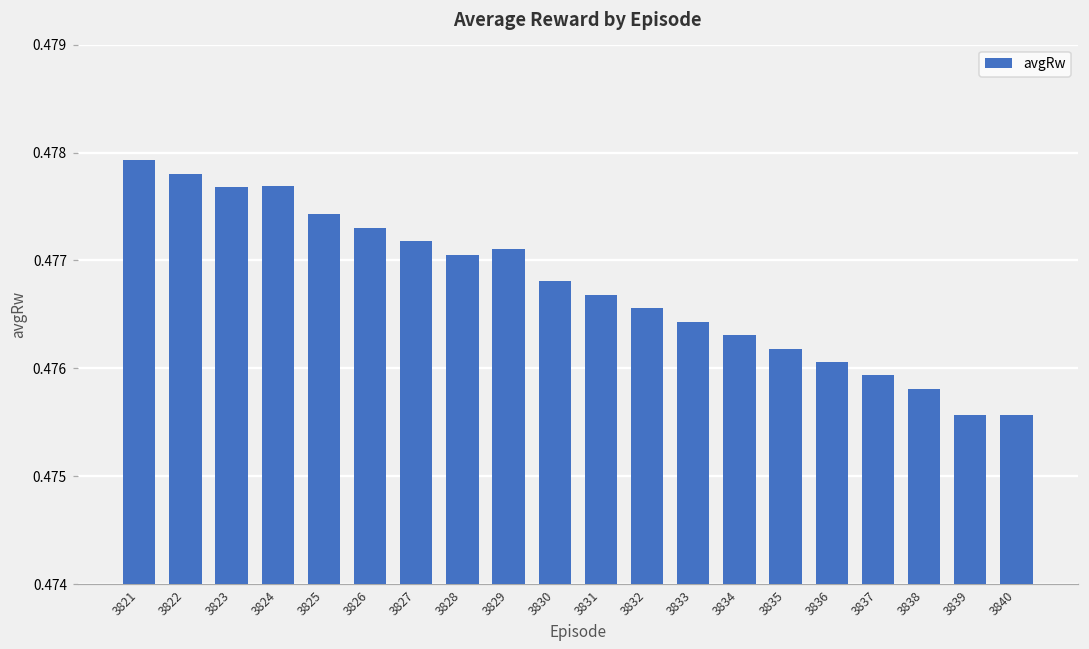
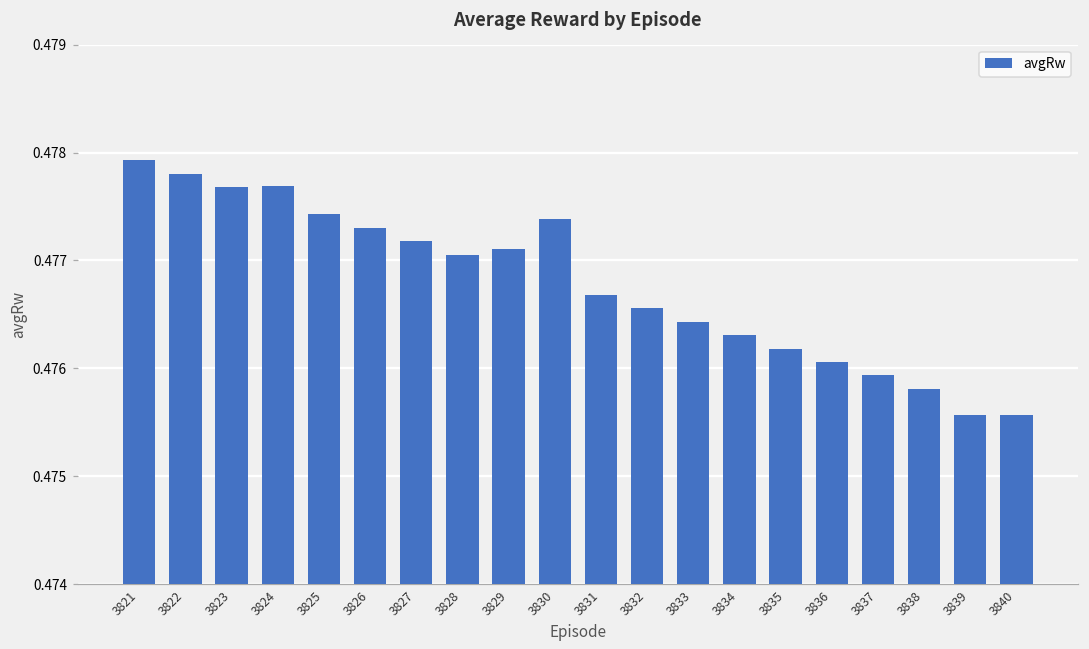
  {
    "3821": 0.4779,
    "3822": 0.4778,
    "3823": 0.4777,
    "3824": 0.4777,
    "3825": 0.4774,
    "3826": 0.4773,
    "3827": 0.4772,
    "3828": 0.4771,
    "3829": 0.4771,
-   "3830": 0.4768,
+   "3830": 0.4774,
    "3831": 0.4767,
    "3832": 0.4766,
    "3833": 0.4764,
    "3834": 0.4763,
    "3835": 0.4762,
    "3836": 0.4761,
    "3837": 0.4759,
    "3838": 0.4758,
    "3839": 0.4756,
    "3840": 0.4756
  }
